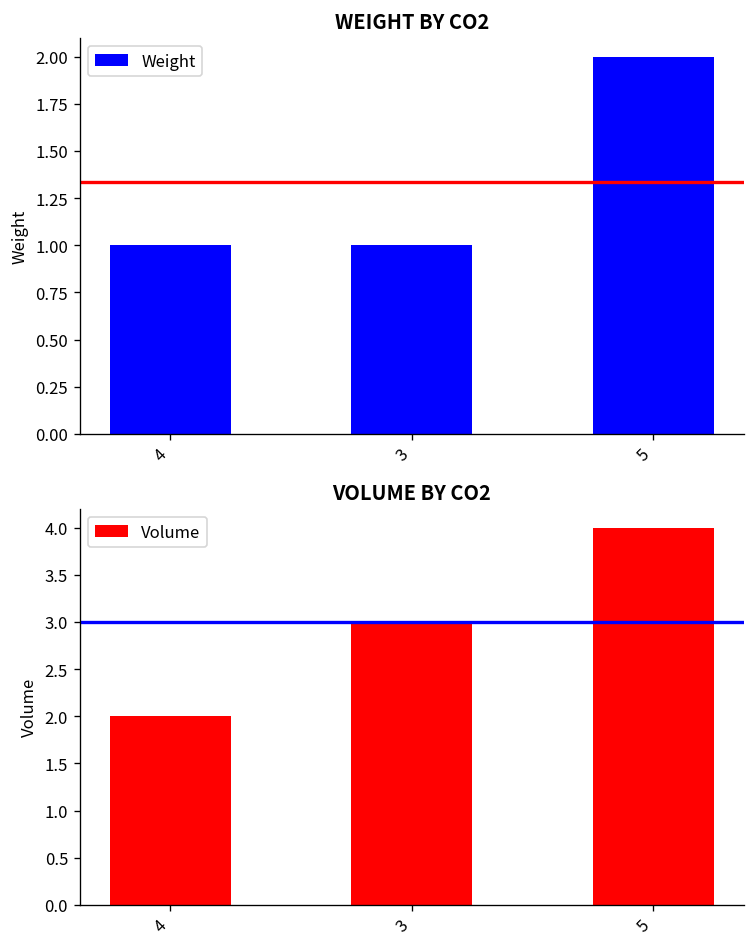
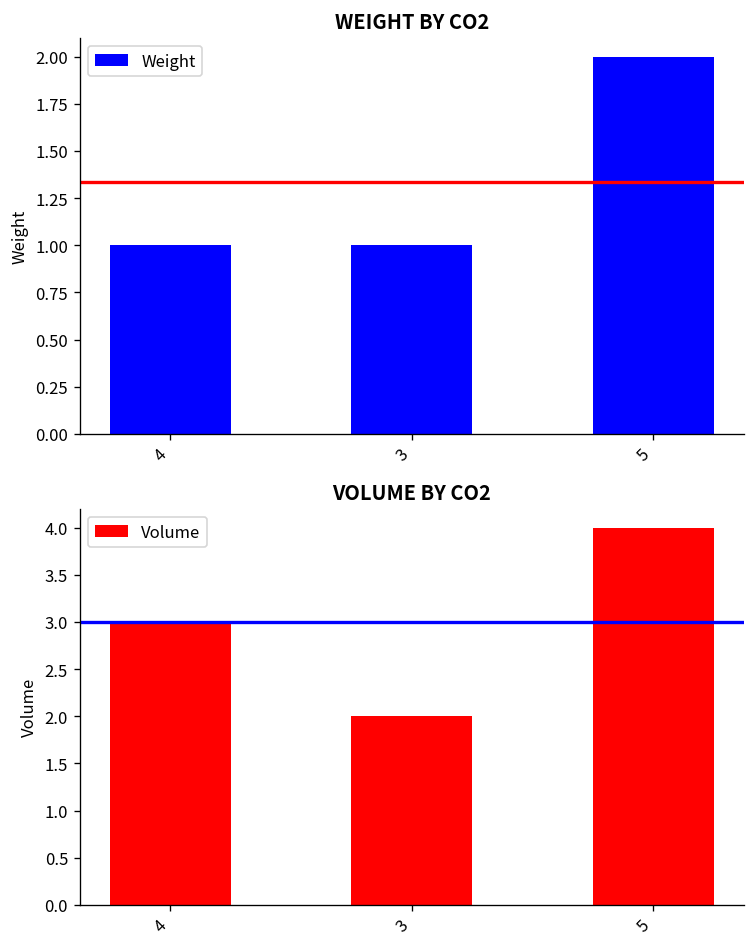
  {
    "WEIGHT BY CO2": {
      "4": 1.00,
      "3": 1.00,
      "5": 2.00
    },
    "VOLUME BY CO2": {
-     "4": 2,
-     "3": 3,
+     "4": 3,
+     "3": 2,
      "5": 4
    }
  }
